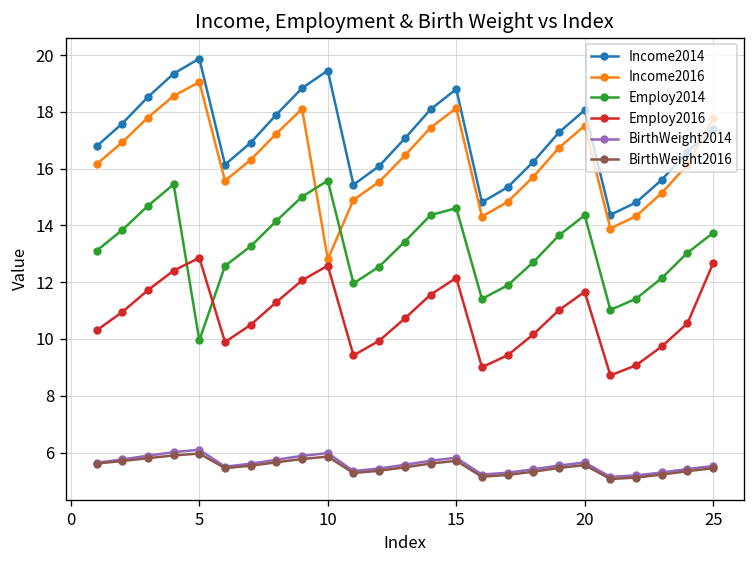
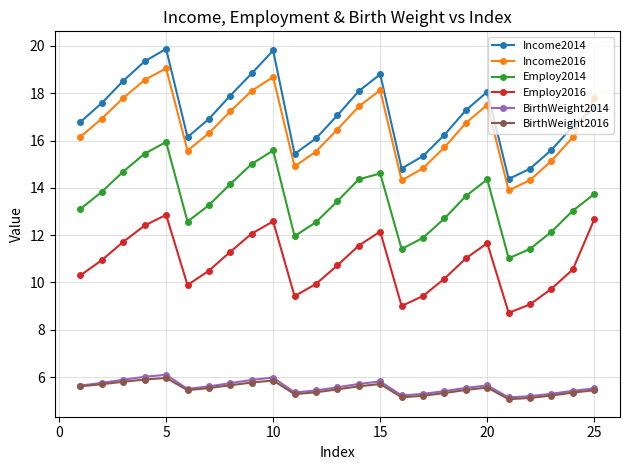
  {
    "Income2014": {
      "5": 19.9,
-     "10": 19.5,
+     "10": 19.8,
      "15": 18.8,
      "20": 18.1
    },
    "Income2016": {
      "5": 19.1,
-     "10": 12.8,
+     "10": 18.7,
      "15": 18.1,
      "20": 17.5
    },
    "Employ2014": {
-     "5": 9.9,
+     "5": 15.9,
      "10": 15.6,
      "15": 14.6,
      "20": 14.4,
      "25": 13.7
    },
    "Employ2016": {
      "5": 12.9,
      "10": 12.6,
      "15": 12.2,
      "20": 11.7,
      "25": 12.7
    },
    "BirthWeight2014": {
      "5": 6.1,
      "10": 6.0
    },
    "BirthWeight2016": {
      "5": 6.0,
      "10": 5.9
    }
  }
